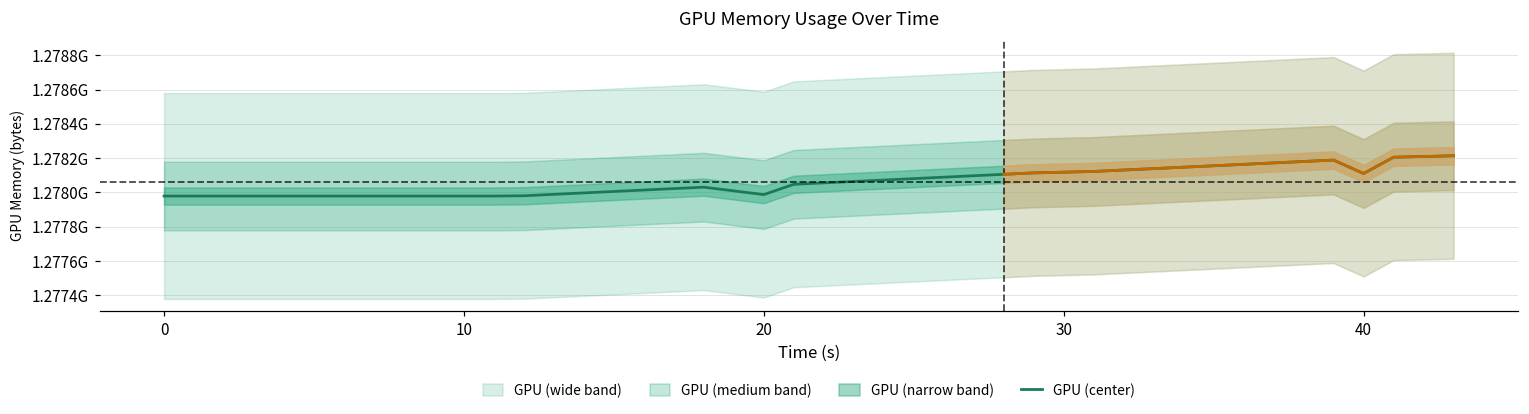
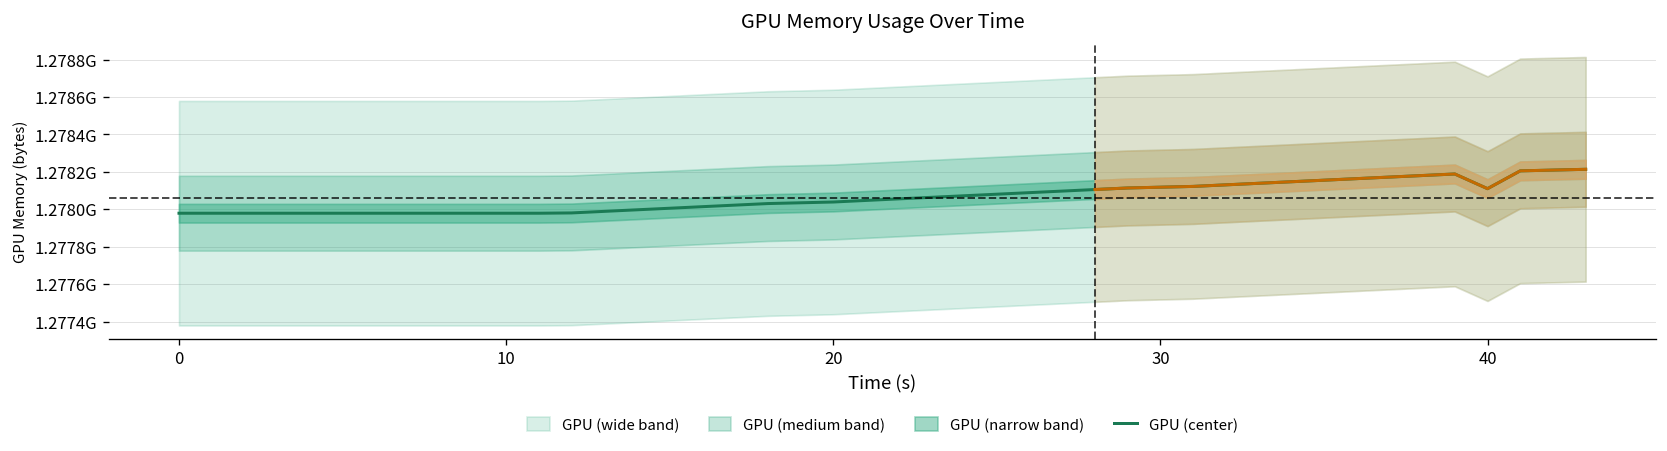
  {
    "GPU (center)": {
      "0": 1277980000,
      "10": 1277980000,
-     "20": 1277990000
+     "20": 1278040000
    }
  }
